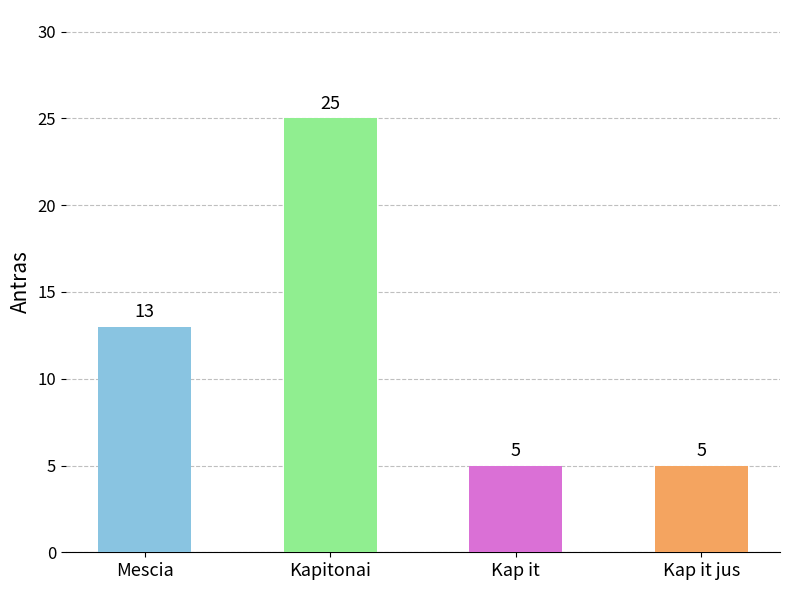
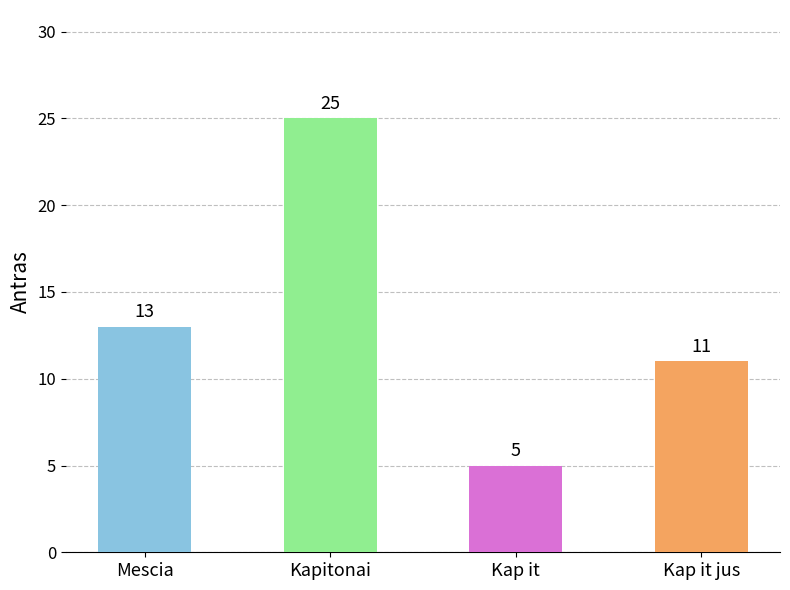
  {
    "Mescia": 13,
    "Kapitonai": 25,
    "Kap it": 5,
-   "Kap it jus": 5
+   "Kap it jus": 11
  }
